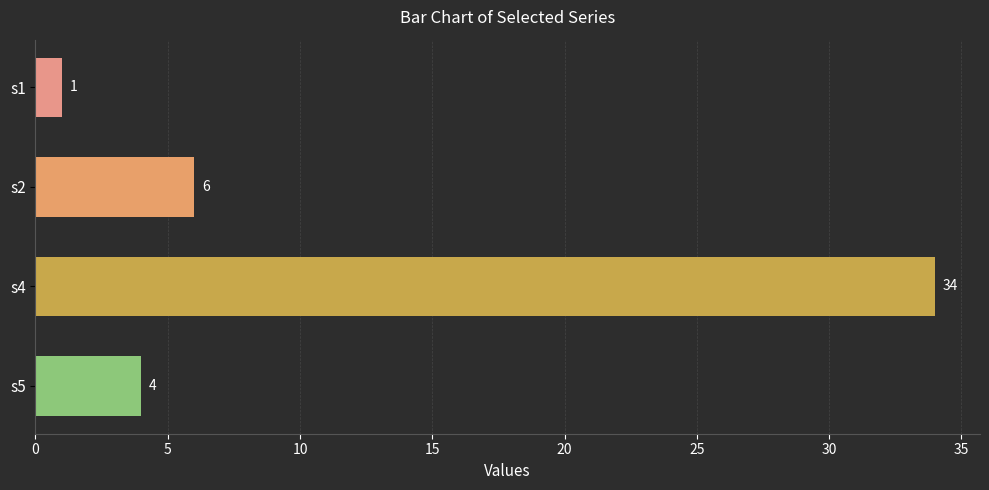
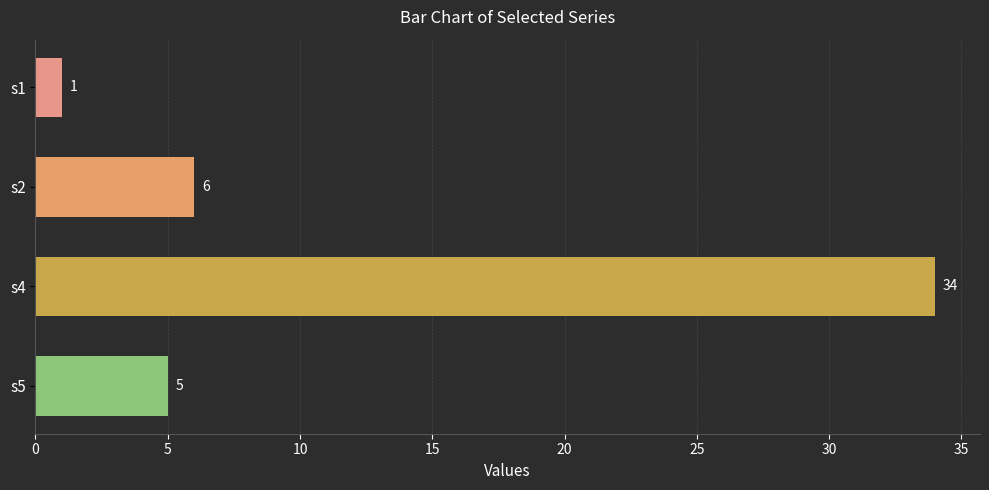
  {
    "s1": 1,
    "s2": 6,
    "s4": 34,
-   "s5": 4
+   "s5": 5
  }
